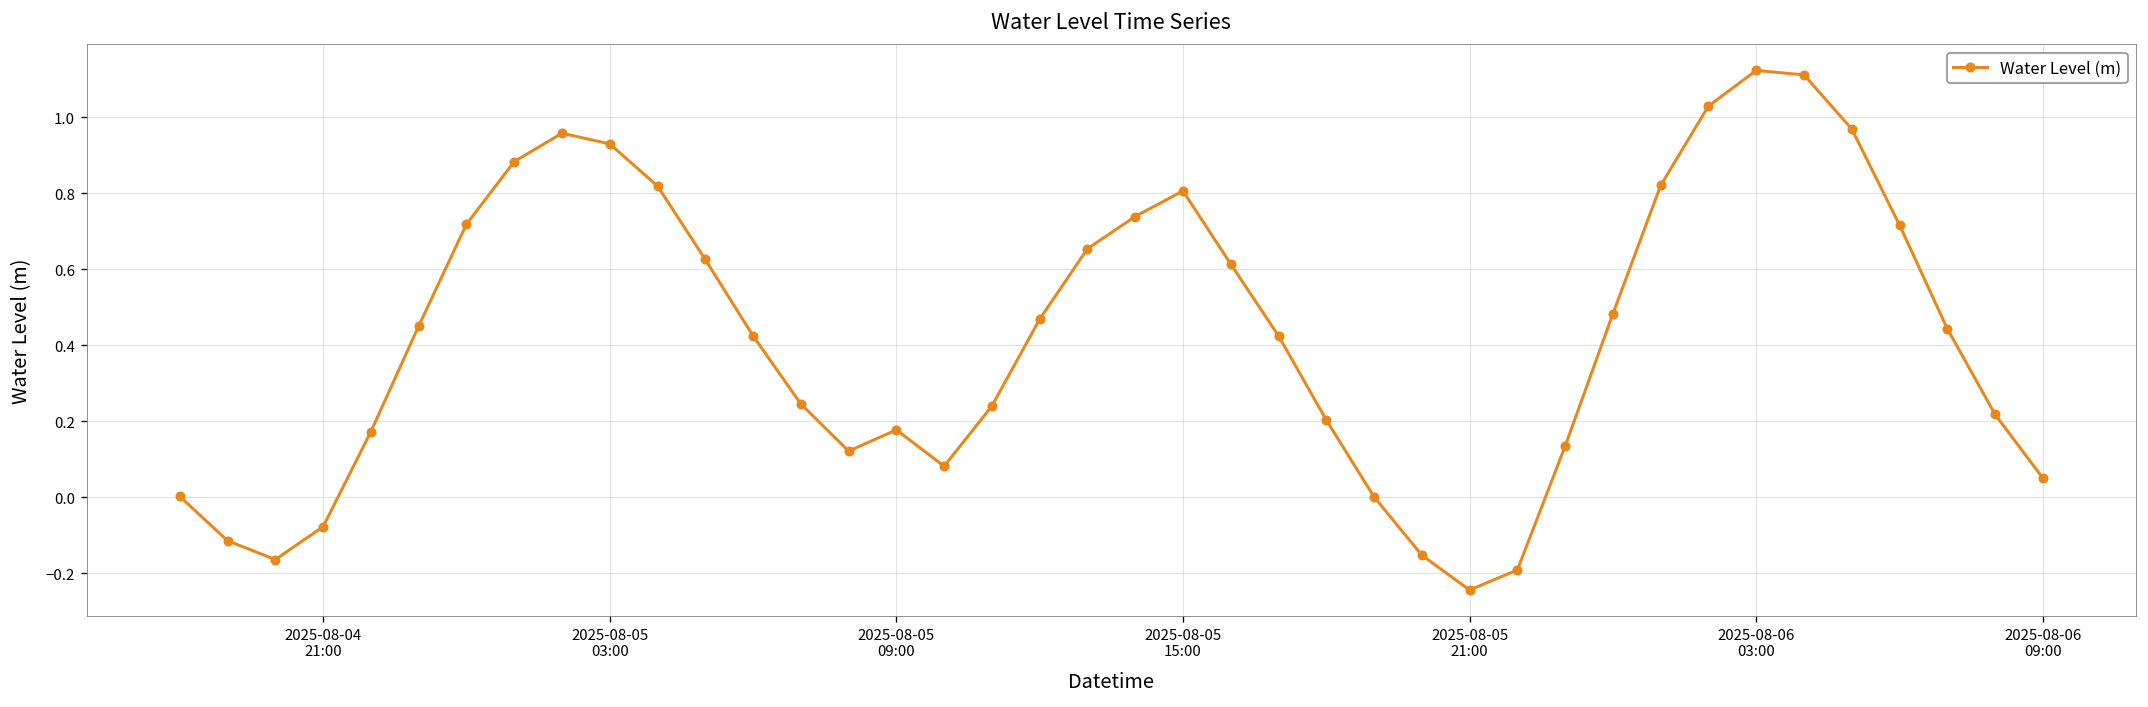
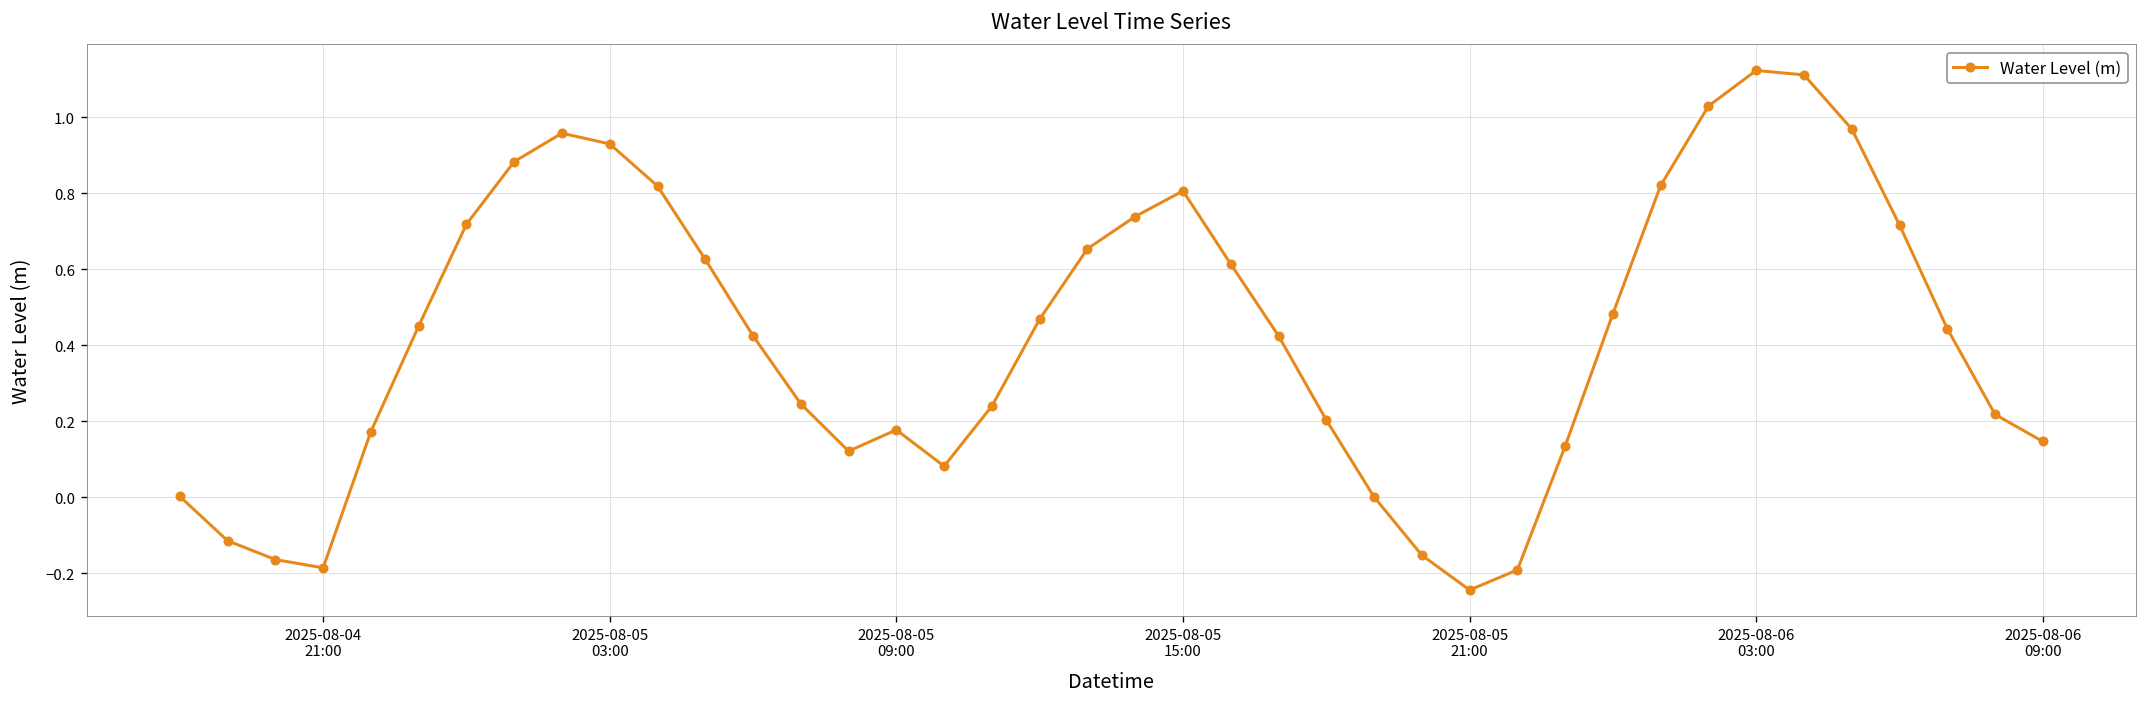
  {
-   "2025-08-04 21:00": -0.08,
+   "2025-08-04 21:00": -0.19,
    "2025-08-05 03:00": 0.93,
    "2025-08-05 09:00": 0.18,
    "2025-08-05 15:00": 0.81,
    "2025-08-05 21:00": -0.24,
    "2025-08-06 03:00": 1.12,
-   "2025-08-06 09:00": 0.05
+   "2025-08-06 09:00": 0.15
  }
